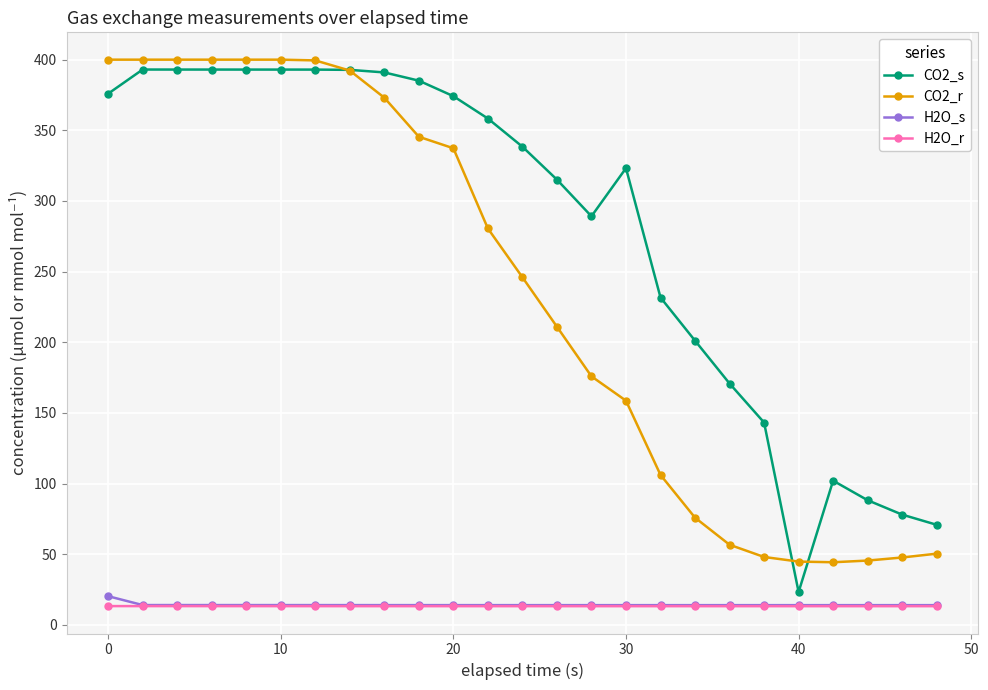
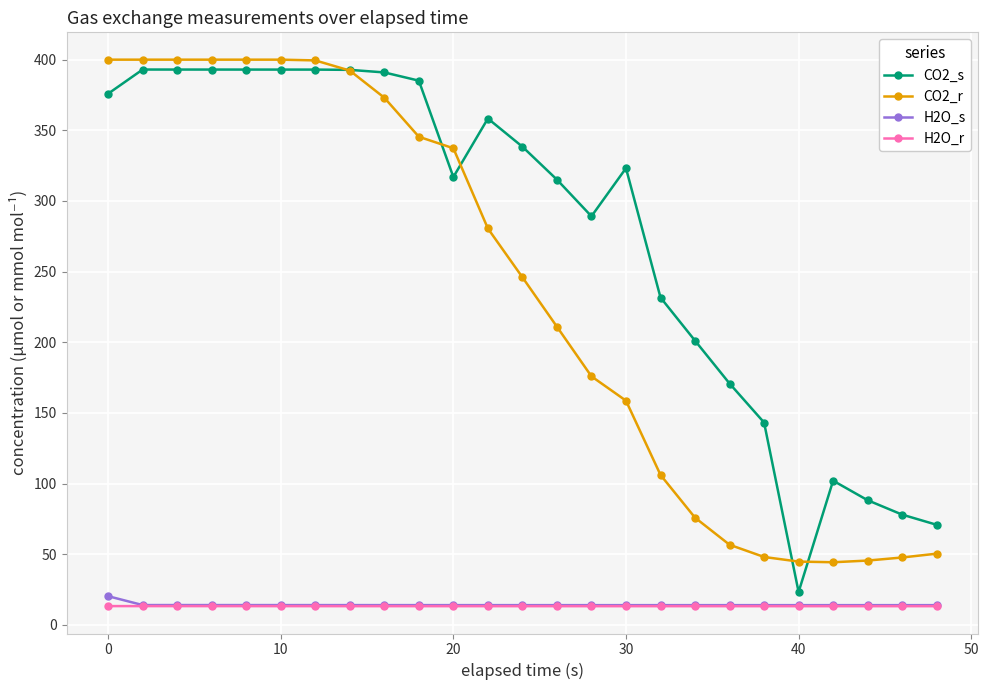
  {
    "CO2_s": {
      "0": 376,
      "10": 393,
-     "20": 374,
+     "20": 317,
      "30": 323,
      "40": 23
    },
    "CO2_r": {
      "0": 400,
      "10": 400,
      "20": 337,
      "30": 159,
      "40": 45
    },
    "H2O_s": {
      "0": 20
    },
    "H2O_r": {
      "0": 13
    }
  }
